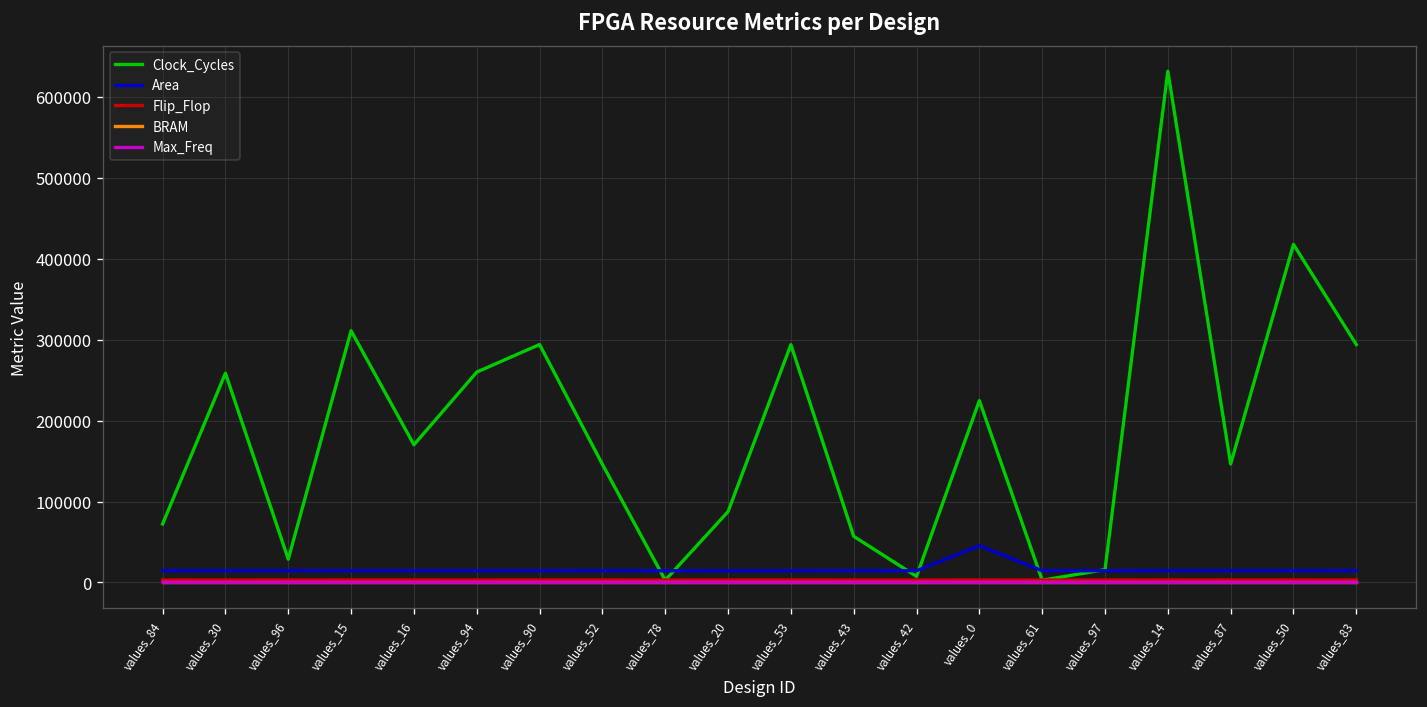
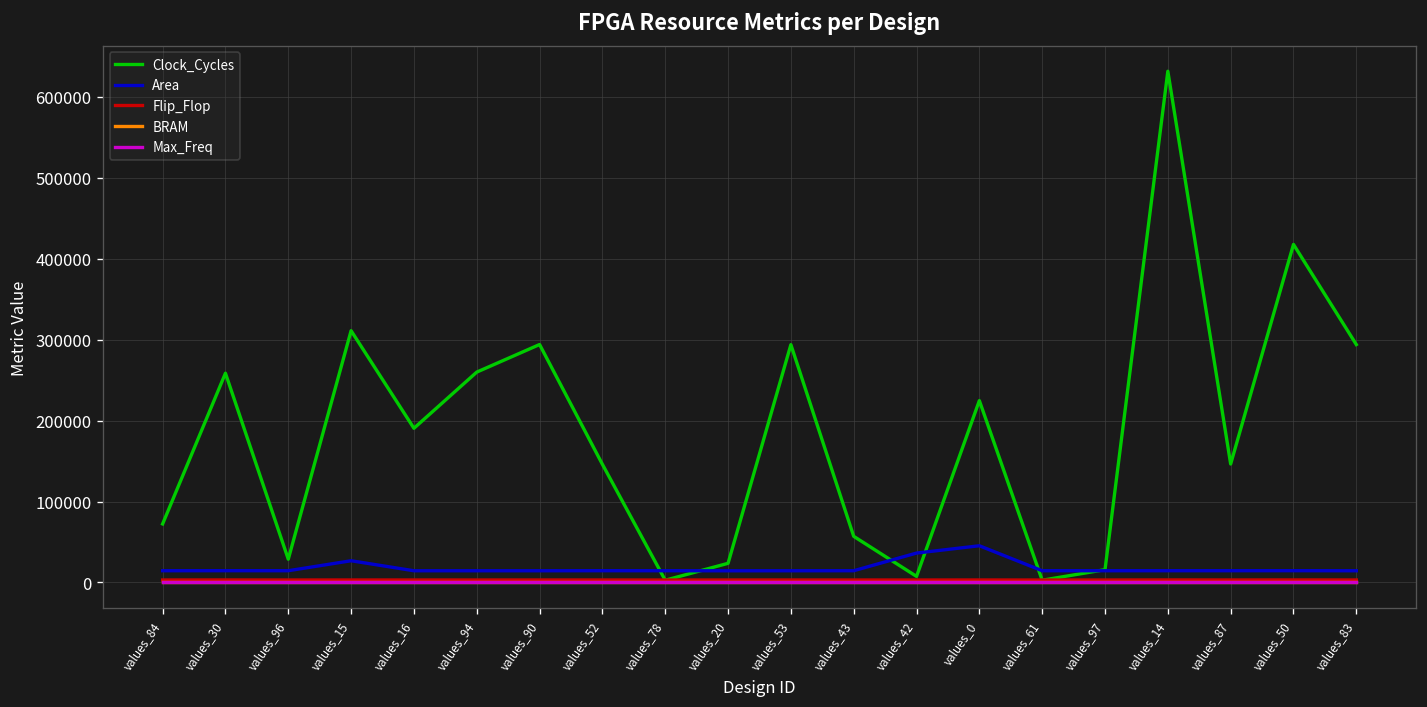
  {
    "Clock_Cycles": {
      "values_84": 70000,
      "values_30": 260000,
      "values_96": 30000,
      "values_15": 310000,
-     "values_16": 170000,
+     "values_16": 190000,
      "values_94": 260000,
      "values_90": 290000,
      "values_52": 150000,
-     "values_20": 90000,
+     "values_20": 20000,
      "values_53": 290000,
      "values_43": 60000,
      "values_42": 10000,
      "values_0": 220000,
      "values_14": 630000,
      "values_87": 150000,
      "values_50": 420000,
      "values_83": 290000
    },
    "Area": {
      "values_84": 10000,
      "values_30": 10000,
      "values_96": 10000,
-     "values_15": 10000,
+     "values_15": 30000,
      "values_16": 10000,
      "values_94": 10000,
      "values_90": 10000,
      "values_52": 10000,
      "values_78": 10000,
      "values_20": 10000,
      "values_53": 10000,
      "values_43": 10000,
-     "values_42": 10000,
+     "values_42": 40000,
      "values_0": 50000,
      "values_61": 10000,
      "values_14": 10000,
      "values_87": 10000,
      "values_50": 10000,
      "values_83": 10000
    }
  }
